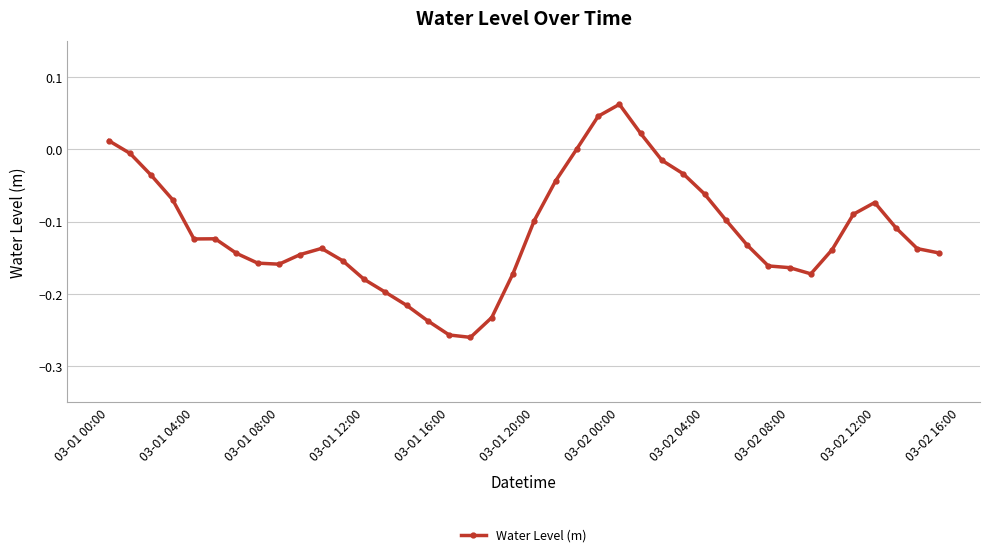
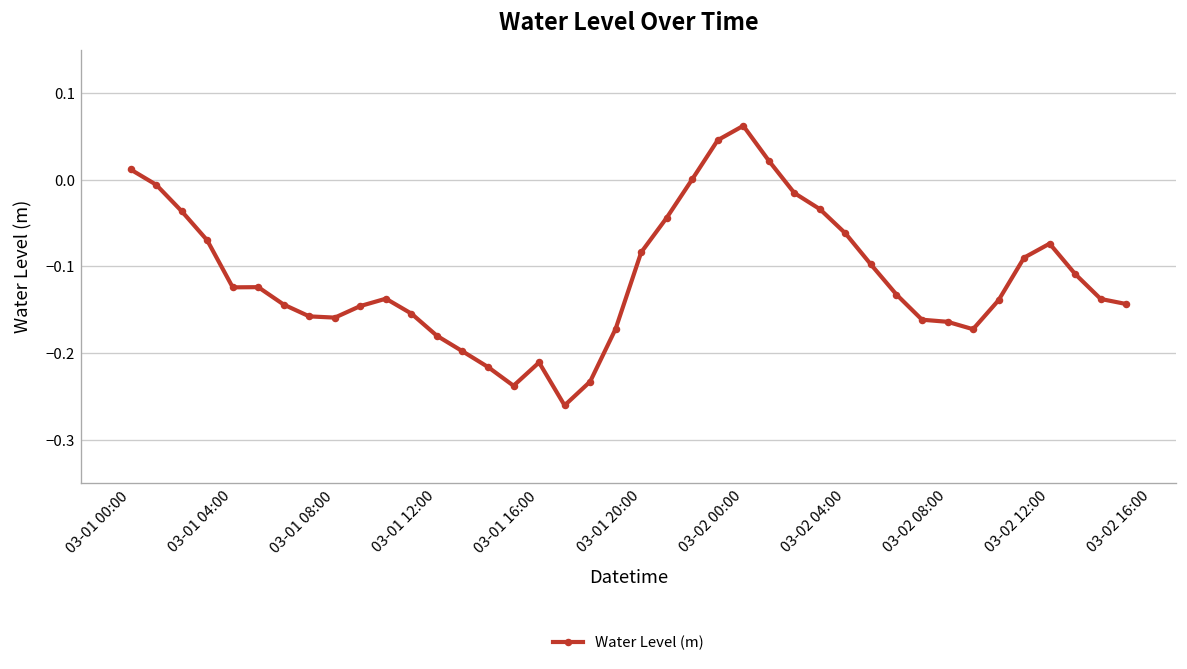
  {
    "03-01 00:00": 0.01,
    "03-01 04:00": -0.12,
    "03-01 08:00": -0.16,
    "03-01 12:00": -0.18,
-   "03-01 16:00": -0.26,
-   "03-01 20:00": -0.10,
+   "03-01 16:00": -0.21,
+   "03-01 20:00": -0.08,
    "03-02 00:00": 0.06,
    "03-02 04:00": -0.06,
    "03-02 08:00": -0.16,
    "03-02 12:00": -0.07
  }
